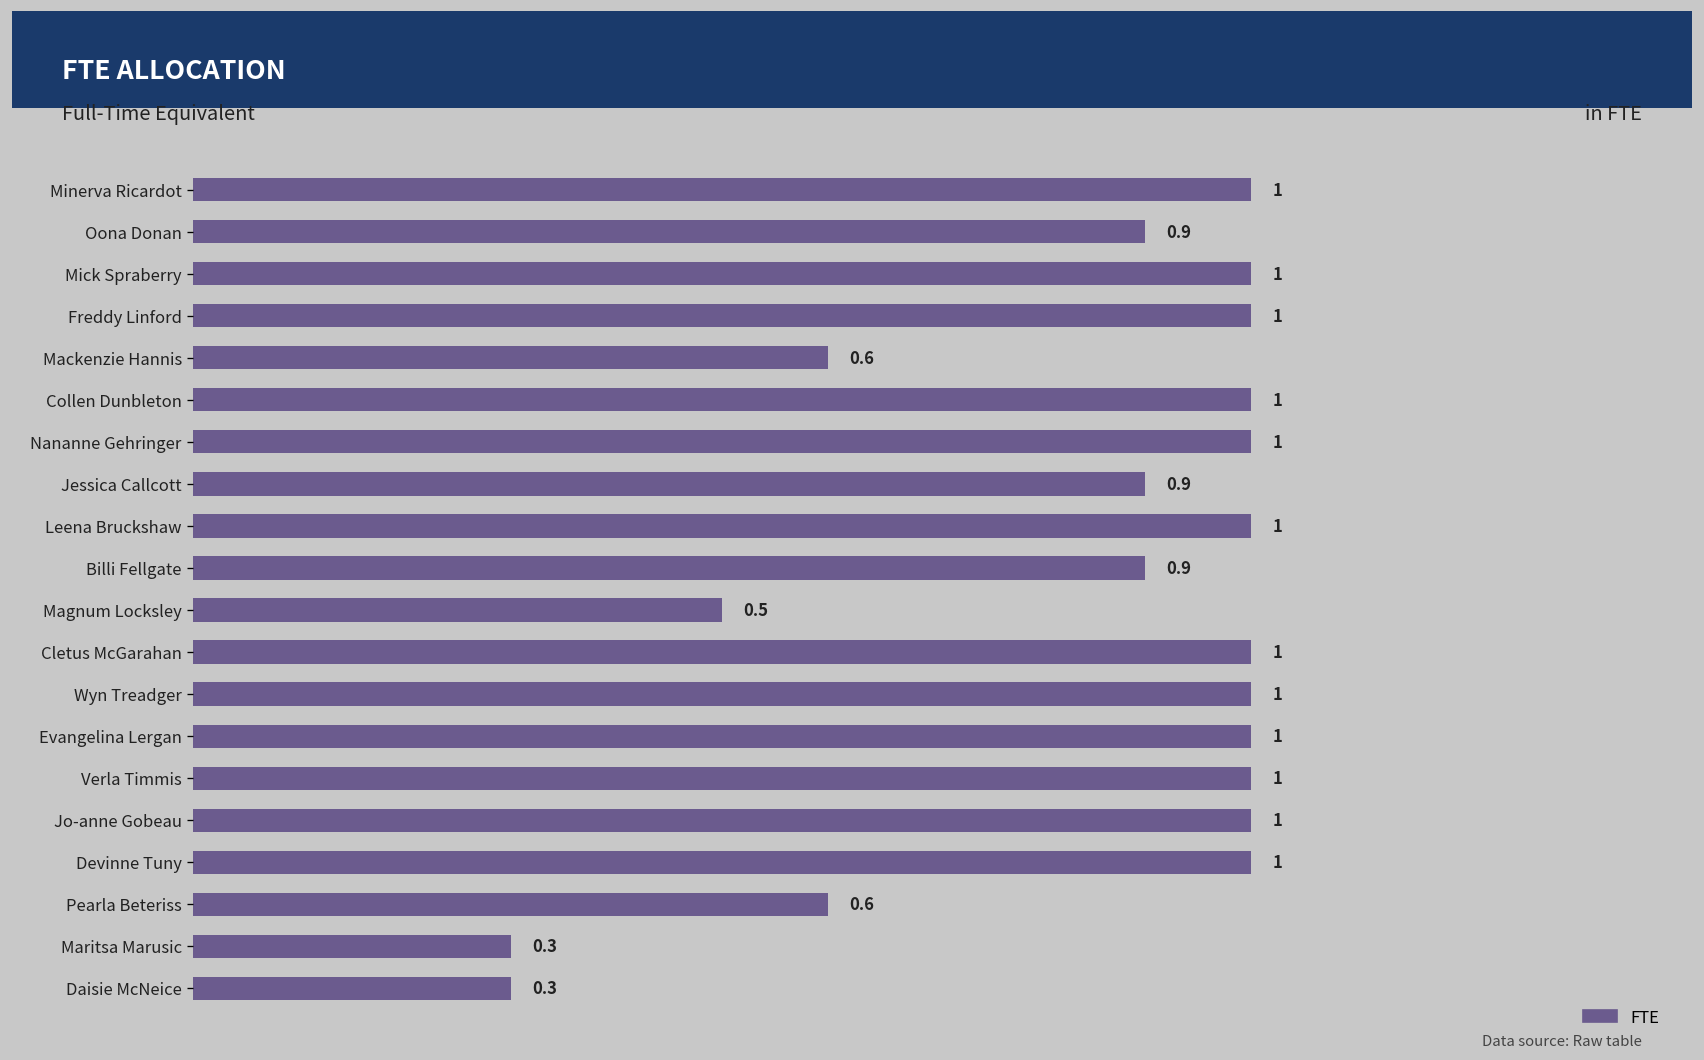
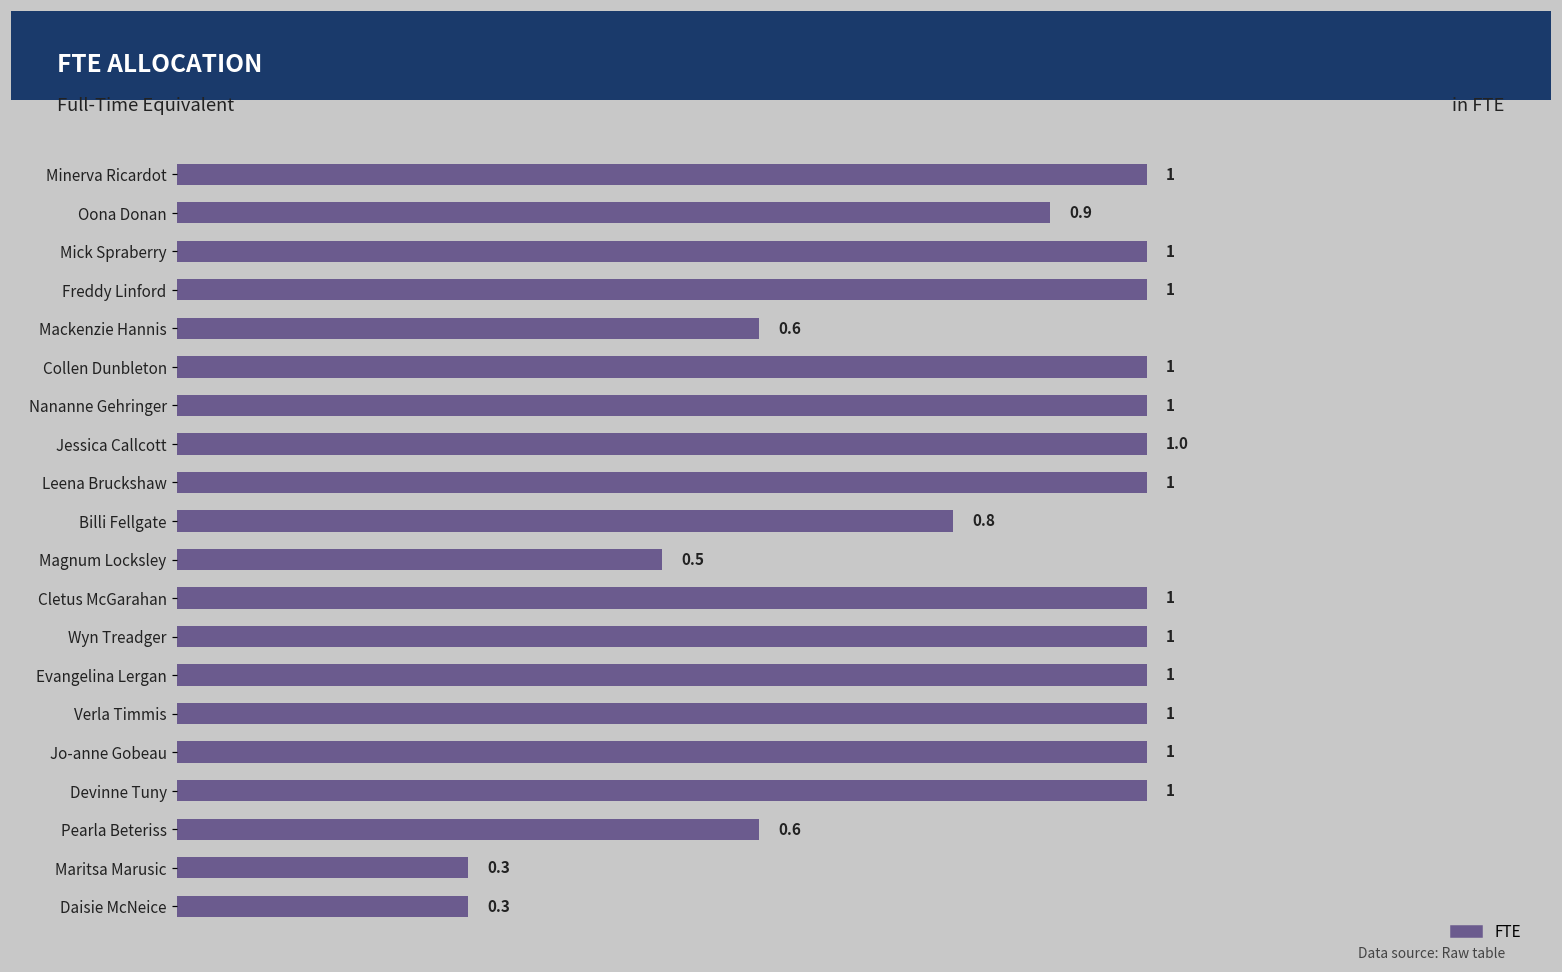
  {
    "Minerva Ricardot": 1,
    "Oona Donan": 0.9,
    "Mick Spraberry": 1,
    "Freddy Linford": 1,
    "Mackenzie Hannis": 0.6,
    "Collen Dunbleton": 1,
    "Nananne Gehringer": 1,
-   "Jessica Callcott": 0.9,
+   "Jessica Callcott": 1.0,
    "Leena Bruckshaw": 1,
-   "Billi Fellgate": 0.9,
+   "Billi Fellgate": 0.8,
    "Magnum Locksley": 0.5,
    "Cletus McGarahan": 1,
    "Wyn Treadger": 1,
    "Evangelina Lergan": 1,
    "Verla Timmis": 1,
    "Jo-anne Gobeau": 1,
    "Devinne Tuny": 1,
    "Pearla Beteriss": 0.6,
    "Maritsa Marusic": 0.3,
    "Daisie McNeice": 0.3
  }
